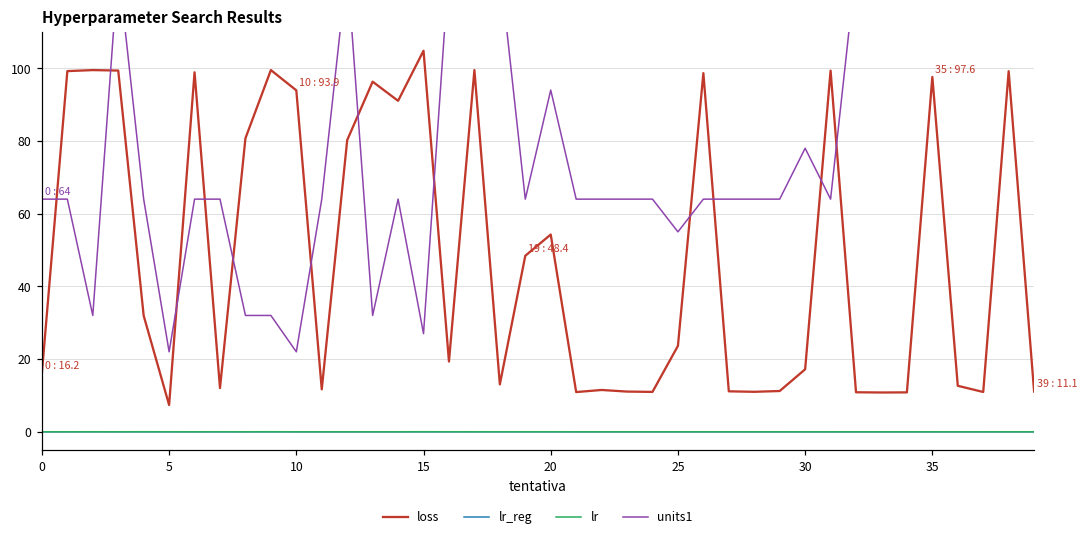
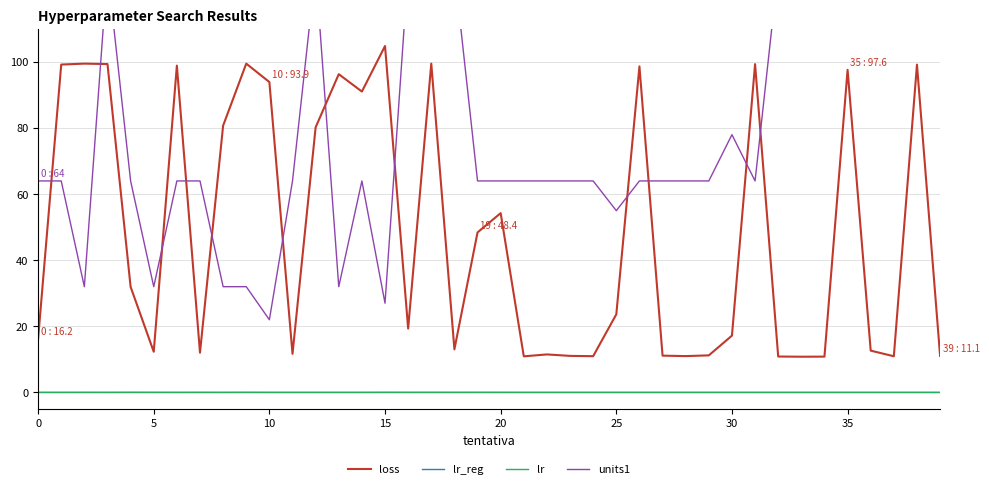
  {
    "loss": {
-     "5": 7,
+     "5": 12,
      "15": 105,
      "20": 54,
      "25": 24,
      "30": 17
    },
    "lr": {
      "0": 0,
      "5": 0,
      "10": 0,
      "15": 0,
      "20": 0,
      "25": 0,
      "30": 0,
      "35": 0
    },
    "units1": {
-     "5": 22,
+     "5": 32,
      "10": 22,
      "15": 27,
-     "20": 94,
+     "20": 64,
      "25": 55,
      "30": 78
    }
  }
